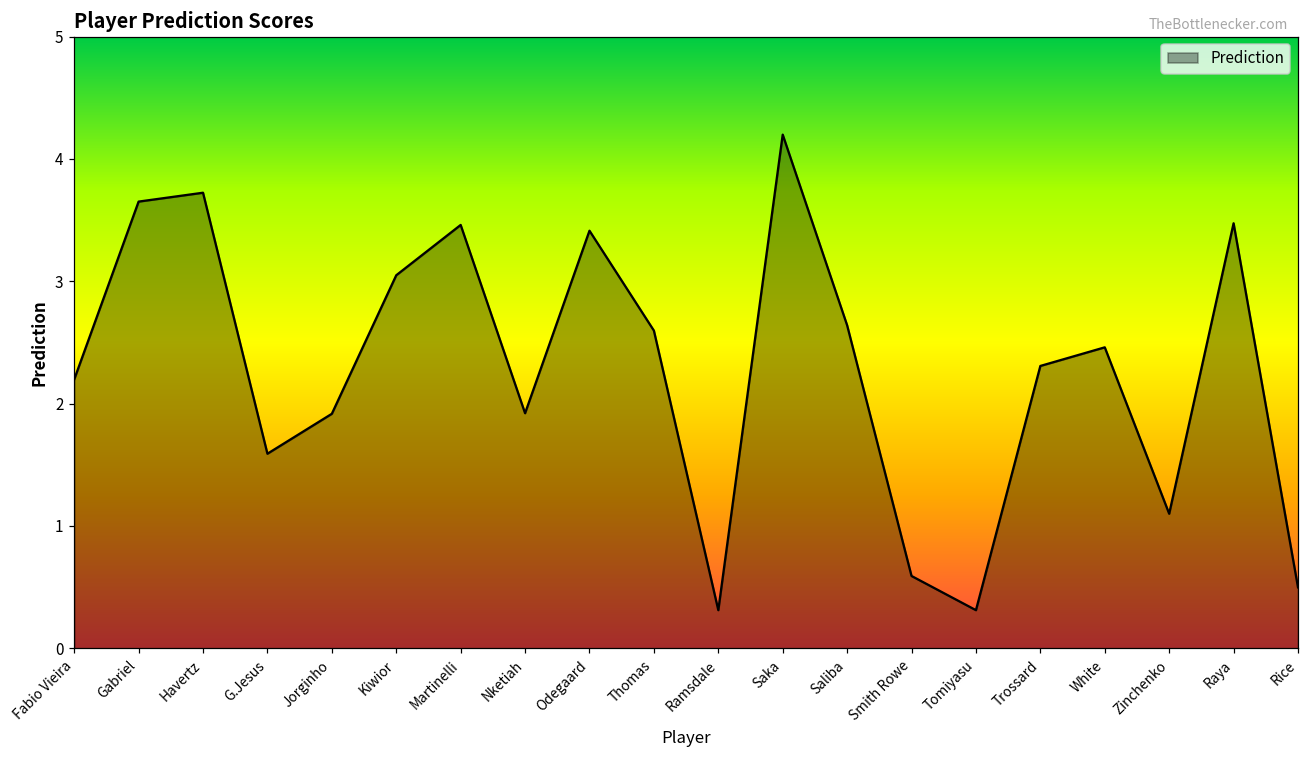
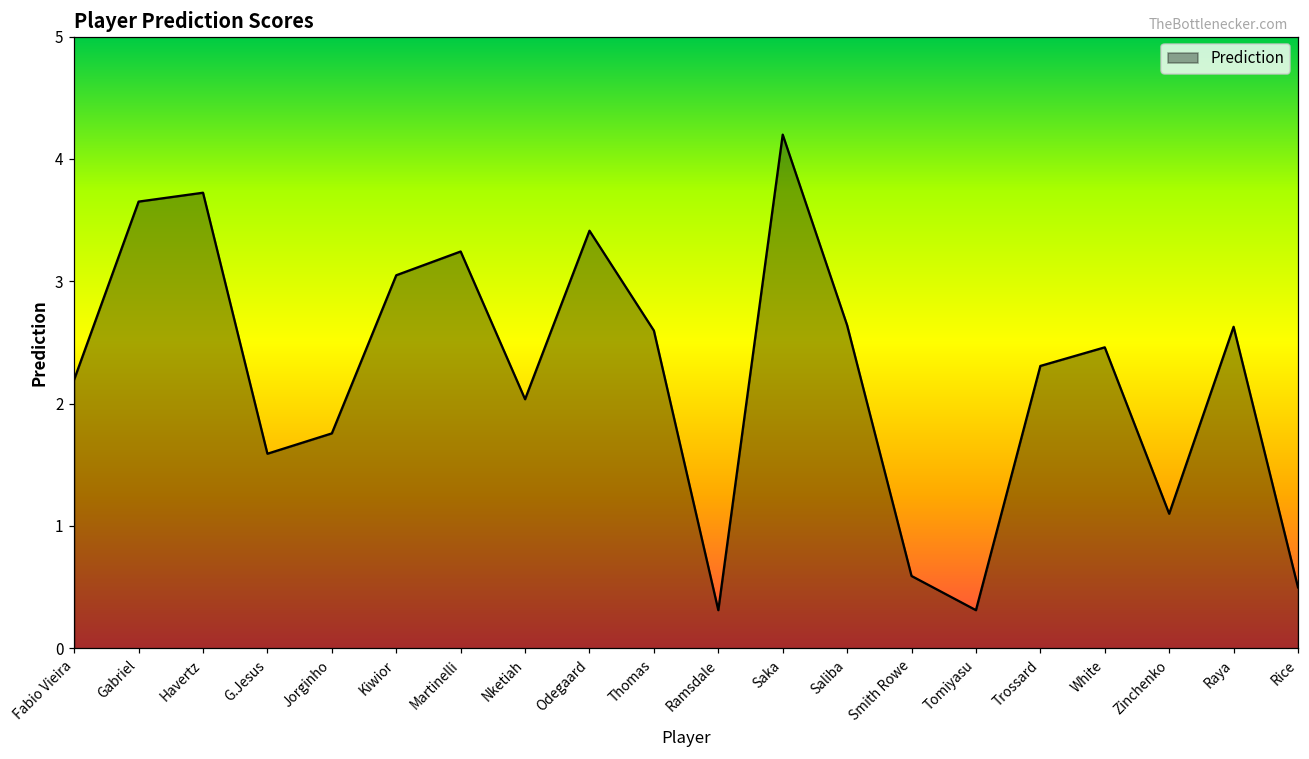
  {
    "Fabio Vieira": 2.20,
    "Gabriel": 3.65,
    "Havertz": 3.72,
    "G.Jesus": 1.59,
-   "Jorginho": 1.92,
+   "Jorginho": 1.76,
    "Kiwior": 3.05,
-   "Martinelli": 3.46,
-   "Nketiah": 1.92,
+   "Martinelli": 3.24,
+   "Nketiah": 2.04,
    "Odegaard": 3.41,
    "Thomas": 2.60,
    "Ramsdale": 0.31,
    "Saka": 4.20,
    "Saliba": 2.64,
    "Smith Rowe": 0.59,
    "Tomiyasu": 0.31,
    "Trossard": 2.31,
    "White": 2.46,
    "Zinchenko": 1.10,
-   "Raya": 3.47,
+   "Raya": 2.63,
    "Rice": 0.50
  }
